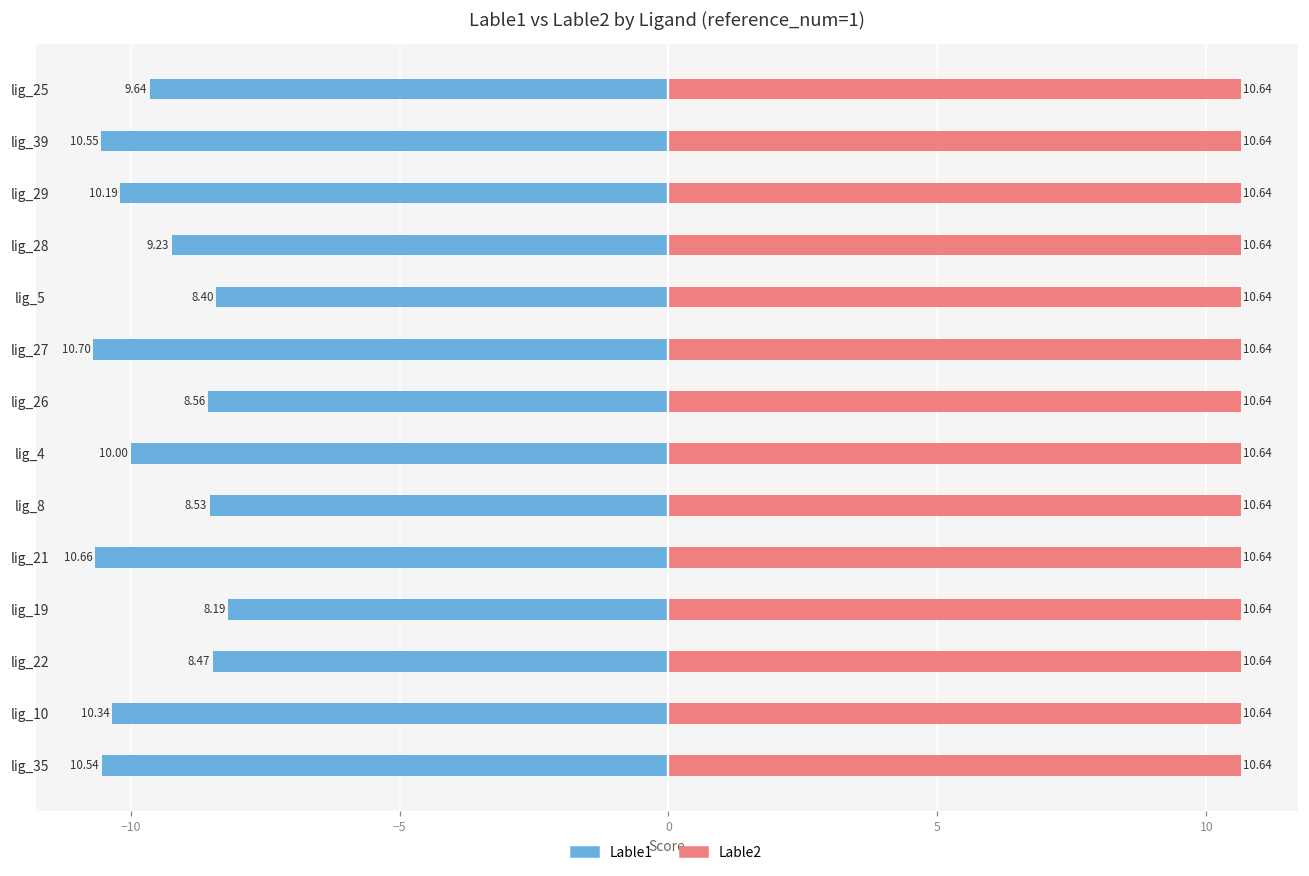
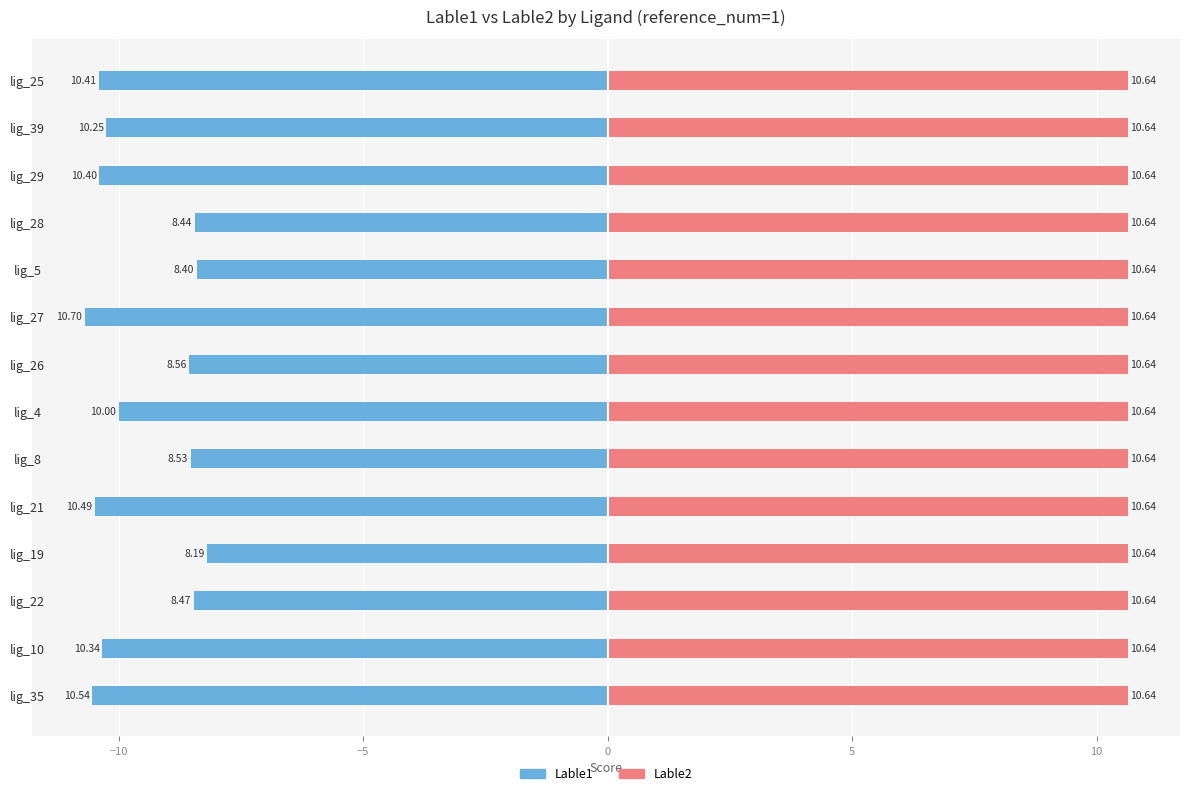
  {
    "Lable1": {
-     "lig_25": 9.64,
-     "lig_39": 10.55,
-     "lig_29": 10.19,
-     "lig_28": 9.23,
-     "lig_21": 10.66
+     "lig_25": 10.41,
+     "lig_39": 10.25,
+     "lig_29": 10.40,
+     "lig_28": 8.44,
+     "lig_21": 10.49
    },
    "Lable2": {
      "lig_25": 10.64,
      "lig_39": 10.64,
      "lig_29": 10.64,
      "lig_28": 10.64,
      "lig_5": 10.64,
      "lig_27": 10.64,
      "lig_26": 10.64,
      "lig_4": 10.64,
      "lig_8": 10.64,
      "lig_21": 10.64,
      "lig_19": 10.64,
      "lig_22": 10.64,
      "lig_10": 10.64,
      "lig_35": 10.64
    }
  }
